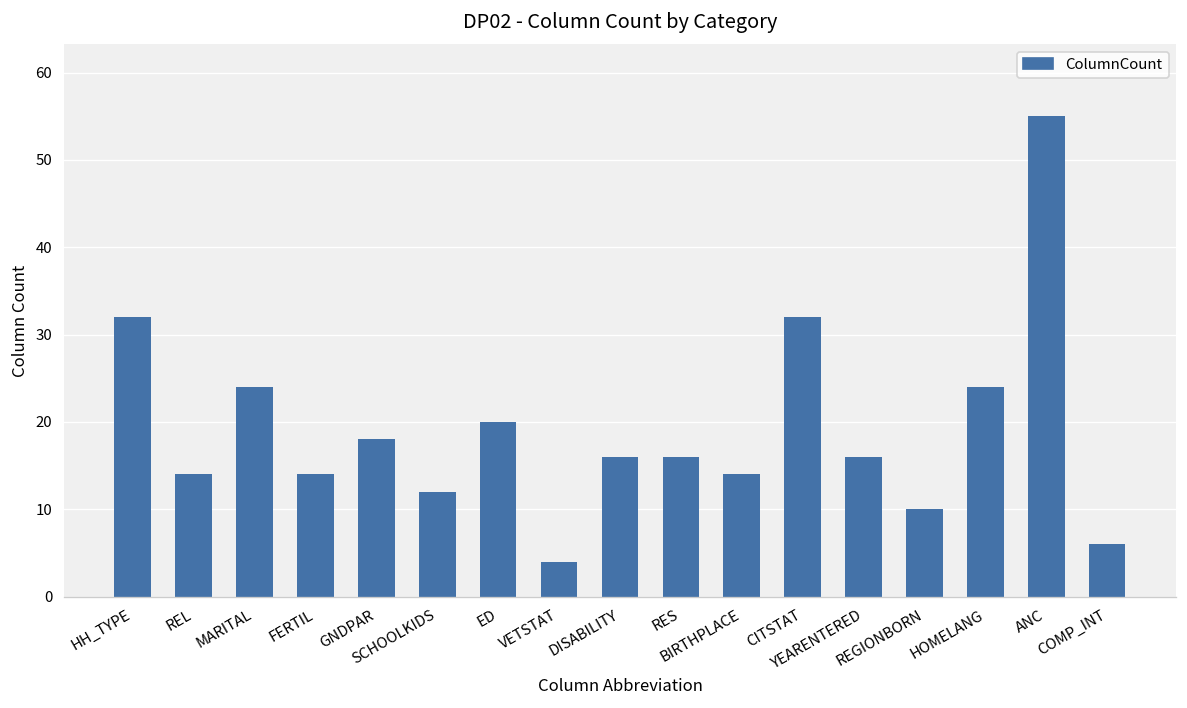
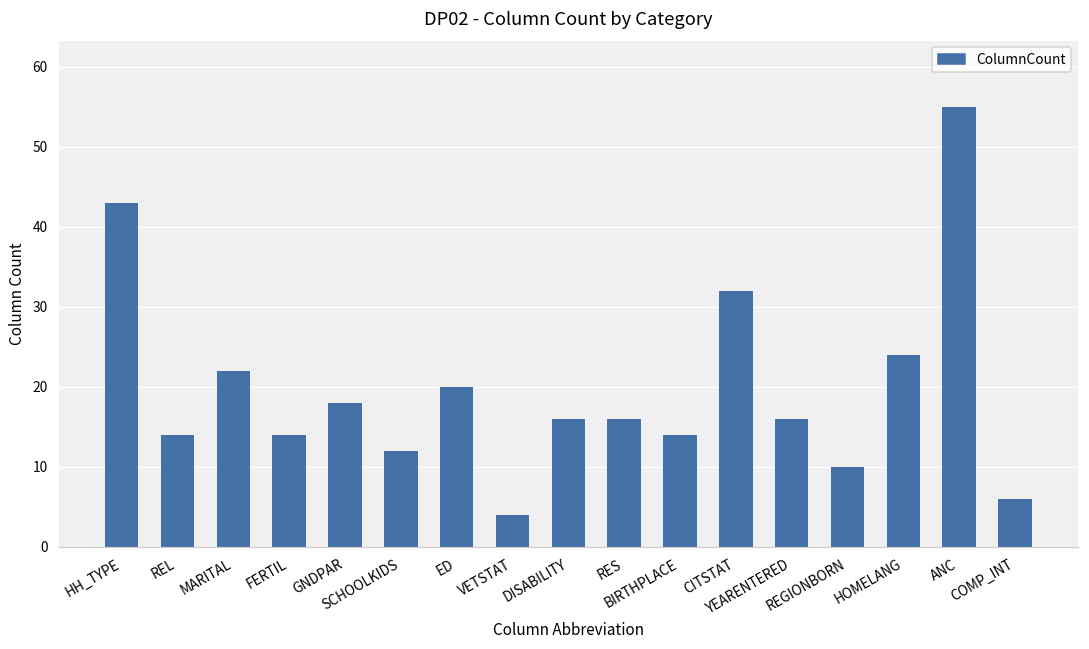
  {
-   "HH_TYPE": 32,
+   "HH_TYPE": 43,
    "REL": 14,
-   "MARITAL": 24,
+   "MARITAL": 22,
    "FERTIL": 14,
    "GNDPAR": 18,
    "SCHOOLKIDS": 12,
    "ED": 20,
    "VETSTAT": 4,
    "DISABILITY": 16,
    "RES": 16,
    "BIRTHPLACE": 14,
    "CITSTAT": 32,
    "YEARENTERED": 16,
    "REGIONBORN": 10,
    "HOMELANG": 24,
    "ANC": 55,
    "COMP_INT": 6
  }
